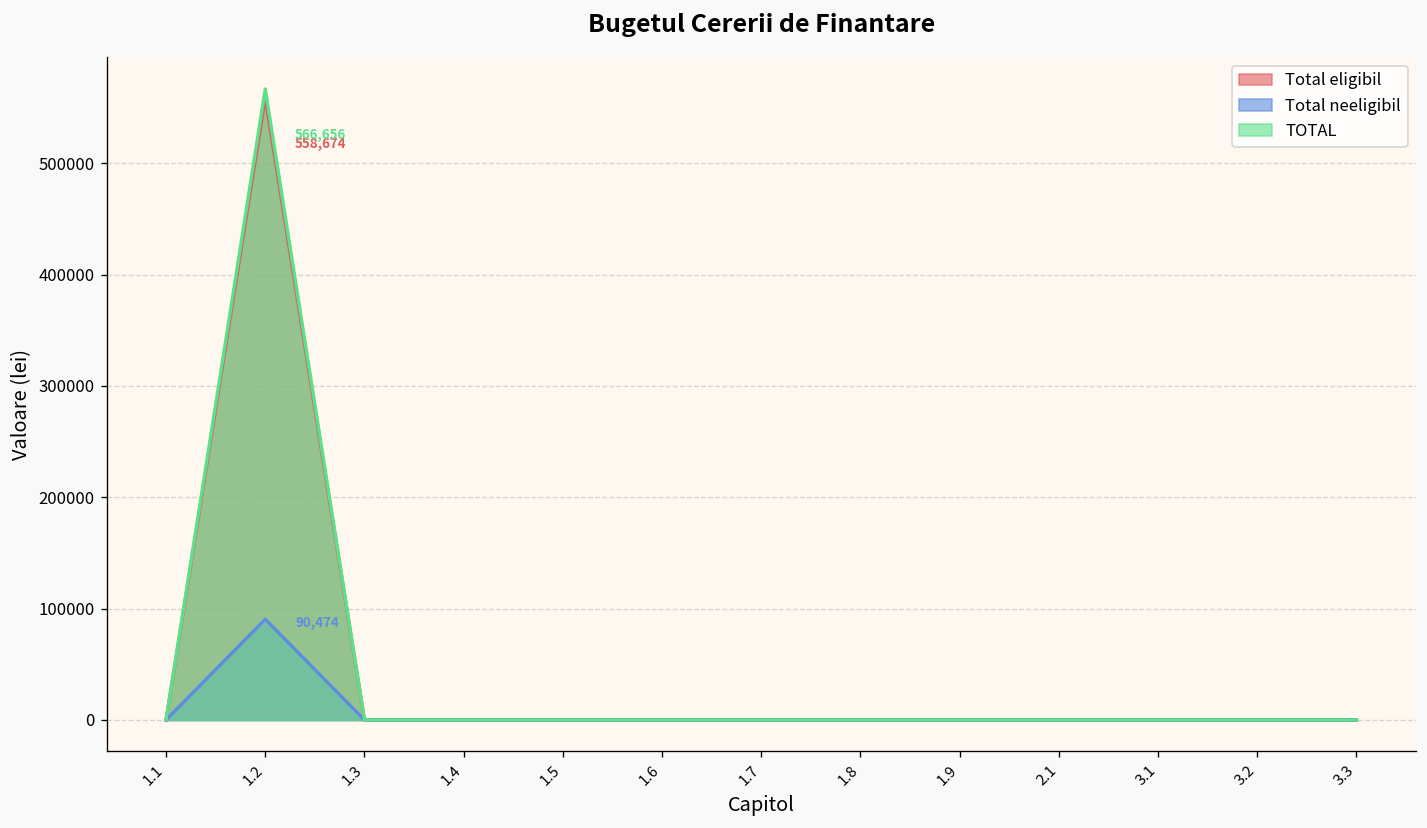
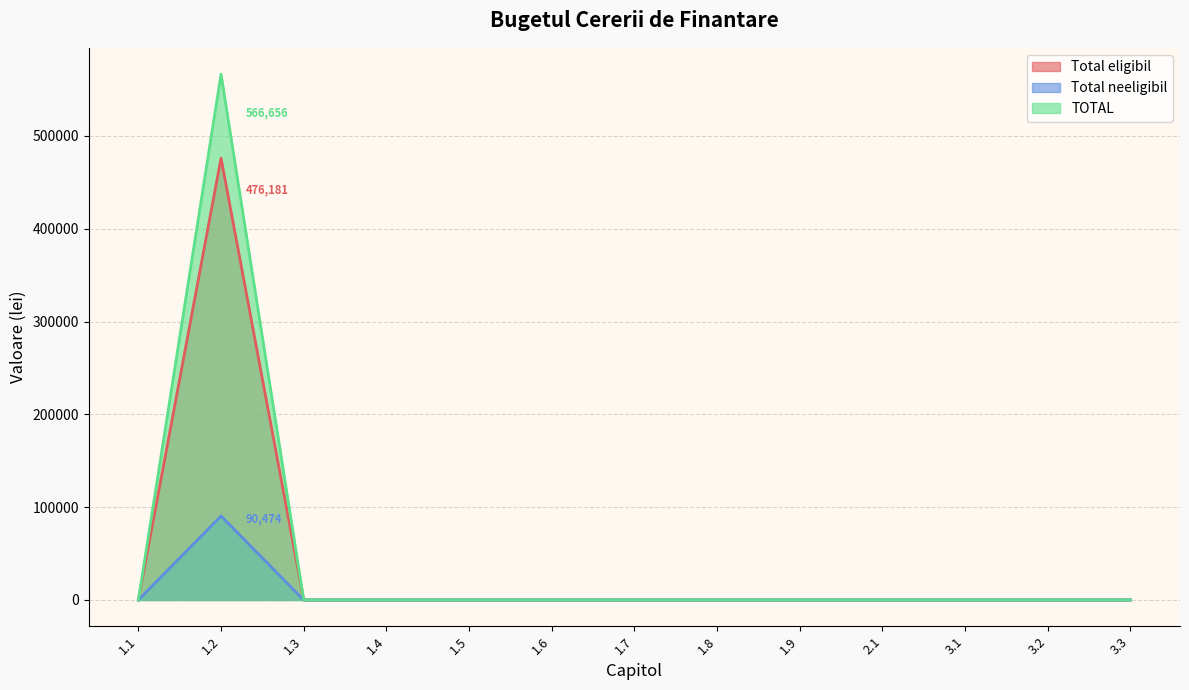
  {
    "Total eligibil": {
-     "1.2": "558,674"
+     "1.2": "476,181"
    },
    "Total neeligibil": {
      "1.2": "90,474"
    },
    "TOTAL": {
      "1.2": "570000"
    }
  }
